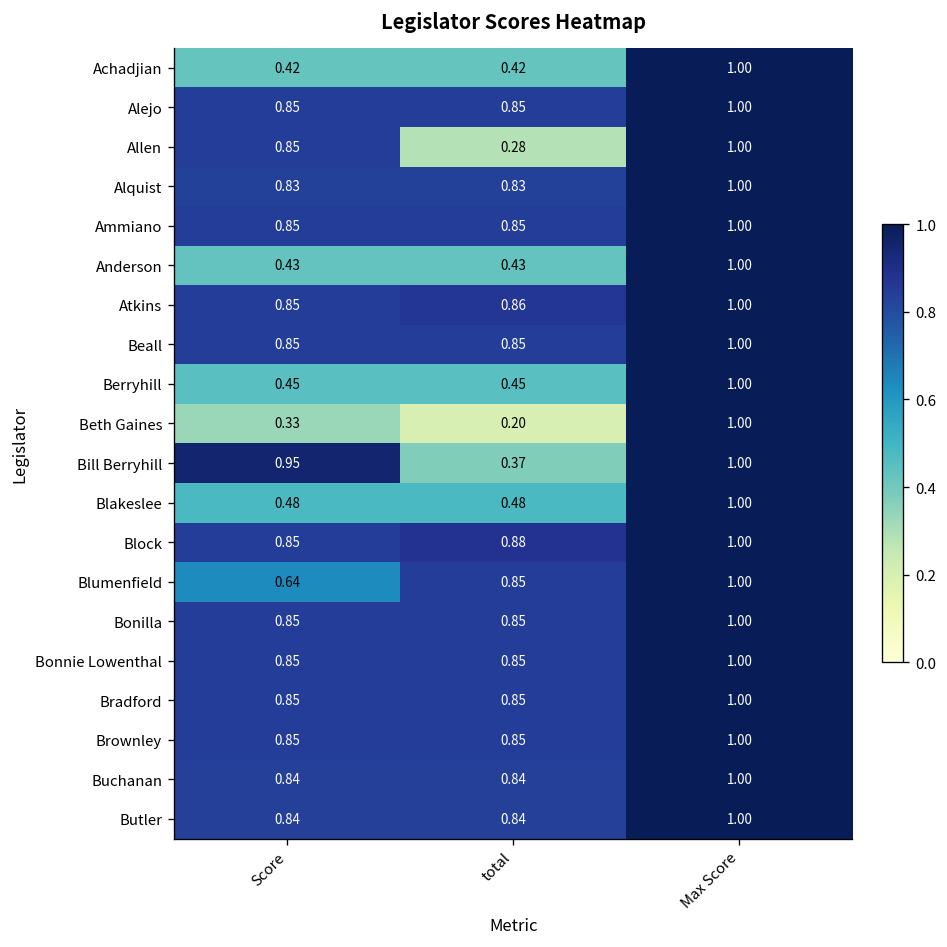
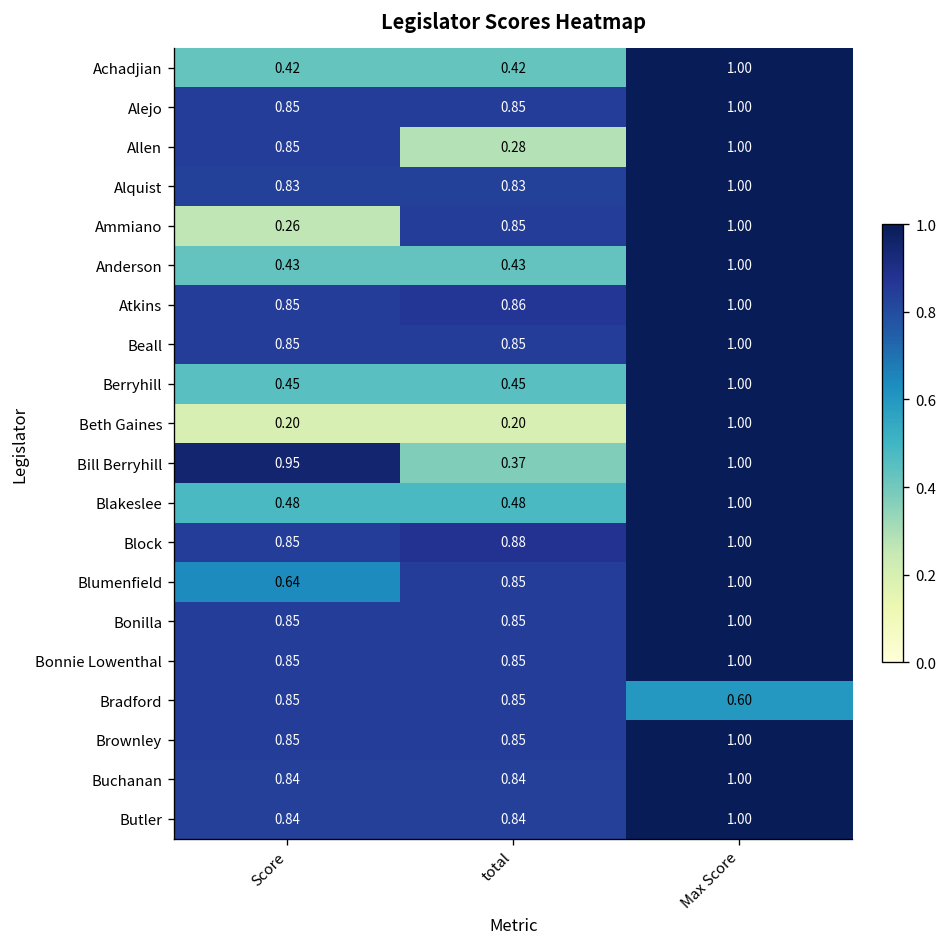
  {
    "Achadjian": {
      "Score": 0.42,
      "total": 0.42,
      "Max Score": 1.00
    },
    "Alejo": {
      "Score": 0.85,
      "total": 0.85,
      "Max Score": 1.00
    },
    "Allen": {
      "Score": 0.85,
      "total": 0.28,
      "Max Score": 1.00
    },
    "Alquist": {
      "Score": 0.83,
      "total": 0.83,
      "Max Score": 1.00
    },
    "Ammiano": {
-     "Score": 0.85,
+     "Score": 0.26,
      "total": 0.85,
      "Max Score": 1.00
    },
    "Anderson": {
      "Score": 0.43,
      "total": 0.43,
      "Max Score": 1.00
    },
    "Atkins": {
      "Score": 0.85,
      "total": 0.86,
      "Max Score": 1.00
    },
    "Beall": {
      "Score": 0.85,
      "total": 0.85,
      "Max Score": 1.00
    },
    "Berryhill": {
      "Score": 0.45,
      "total": 0.45,
      "Max Score": 1.00
    },
    "Beth Gaines": {
-     "Score": 0.33,
+     "Score": 0.20,
      "total": 0.20,
      "Max Score": 1.00
    },
    "Bill Berryhill": {
      "Score": 0.95,
      "total": 0.37,
      "Max Score": 1.00
    },
    "Blakeslee": {
      "Score": 0.48,
      "total": 0.48,
      "Max Score": 1.00
    },
    "Block": {
      "Score": 0.85,
      "total": 0.88,
      "Max Score": 1.00
    },
    "Blumenfield": {
      "Score": 0.64,
      "total": 0.85,
      "Max Score": 1.00
    },
    "Bonilla": {
      "Score": 0.85,
      "total": 0.85,
      "Max Score": 1.00
    },
    "Bonnie Lowenthal": {
      "Score": 0.85,
      "total": 0.85,
      "Max Score": 1.00
    },
    "Bradford": {
      "Score": 0.85,
      "total": 0.85,
-     "Max Score": 1.00
+     "Max Score": 0.60
    },
    "Brownley": {
      "Score": 0.85,
      "total": 0.85,
      "Max Score": 1.00
    },
    "Buchanan": {
      "Score": 0.84,
      "total": 0.84,
      "Max Score": 1.00
    },
    "Butler": {
      "Score": 0.84,
      "total": 0.84,
      "Max Score": 1.00
    }
  }
